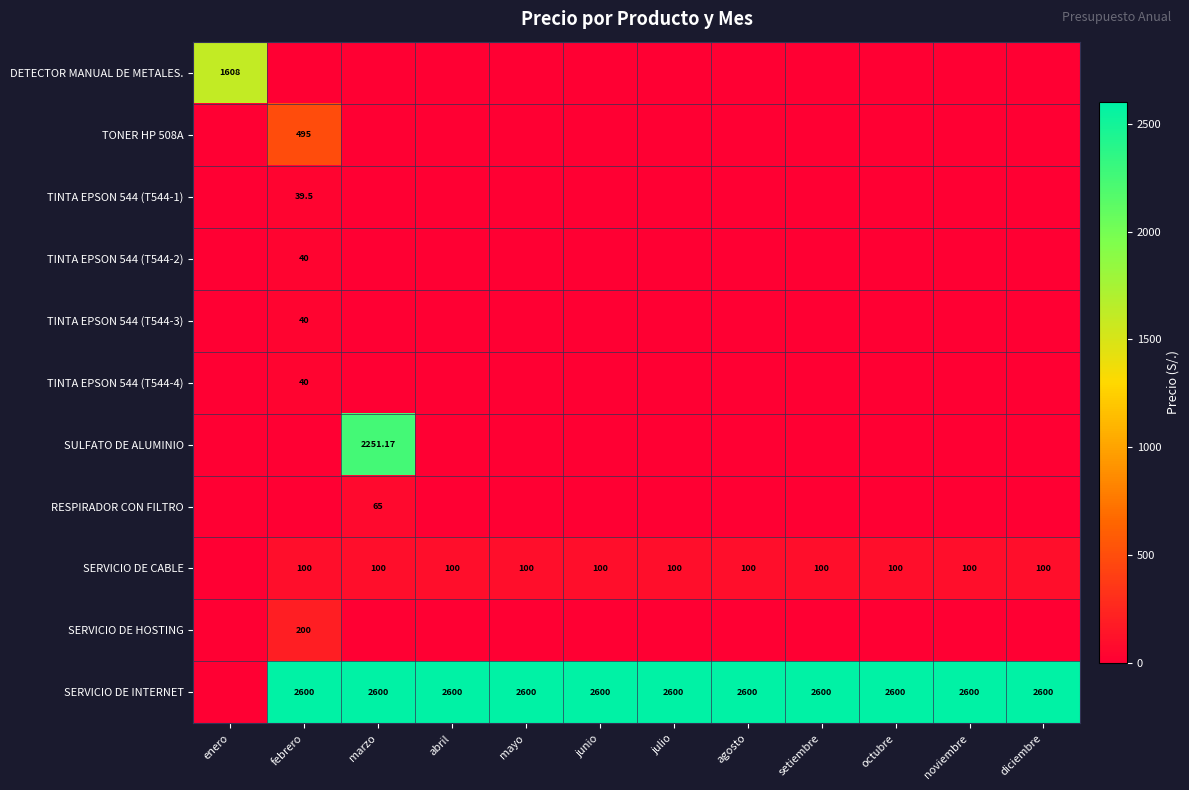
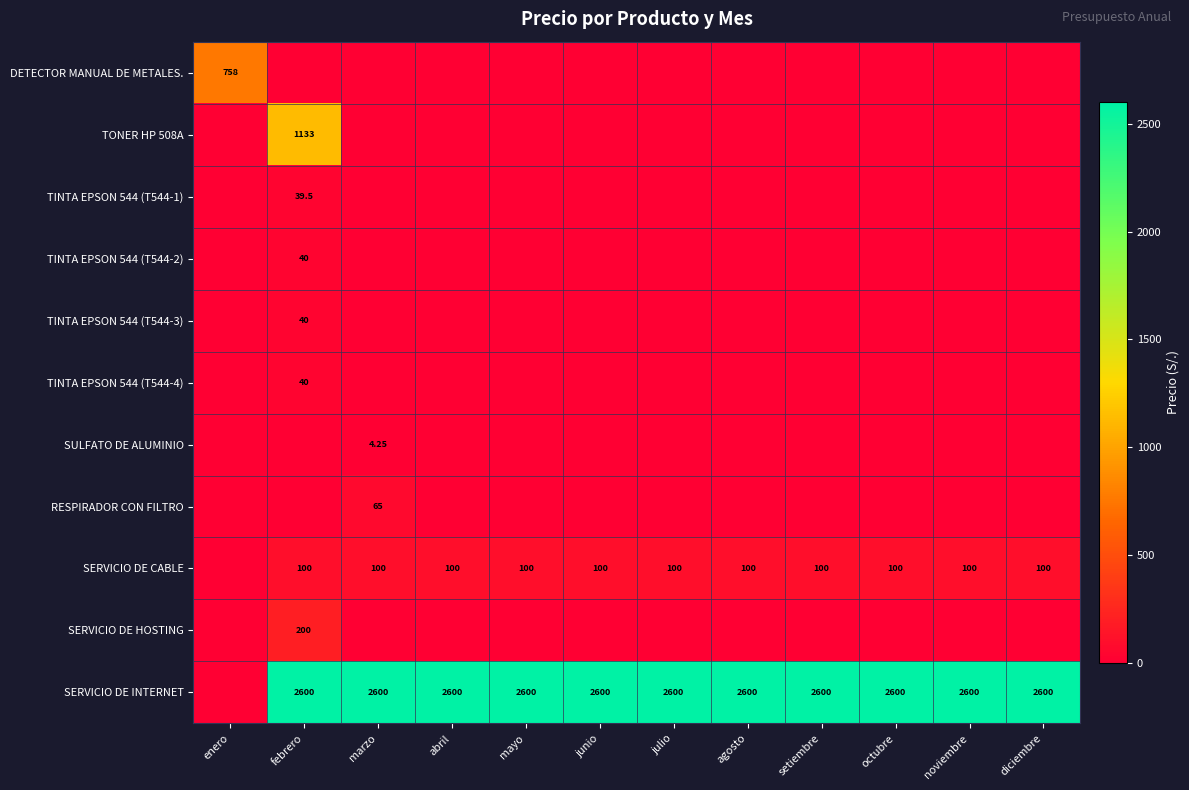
  {
    "DETECTOR MANUAL DE METALES.": {
-     "enero": 1608
+     "enero": 758
    },
    "TONER HP 508A": {
-     "febrero": 495
+     "febrero": 1133
    },
    "TINTA EPSON 544 (T544-1)": {
      "febrero": 39.5
    },
    "TINTA EPSON 544 (T544-2)": {
      "febrero": 40
    },
    "TINTA EPSON 544 (T544-3)": {
      "febrero": 40
    },
    "TINTA EPSON 544 (T544-4)": {
      "febrero": 40
    },
    "SULFATO DE ALUMINIO": {
-     "marzo": 2251.17
+     "marzo": 4.25
    },
    "RESPIRADOR CON FILTRO": {
      "marzo": 65
    },
    "SERVICIO DE CABLE": {
      "febrero": 100,
      "marzo": 100,
      "abril": 100,
      "mayo": 100,
      "junio": 100,
      "julio": 100,
      "agosto": 100,
      "setiembre": 100,
      "octubre": 100,
      "noviembre": 100,
      "diciembre": 100
    },
    "SERVICIO DE HOSTING": {
      "febrero": 200
    },
    "SERVICIO DE INTERNET": {
      "febrero": 2600,
      "marzo": 2600,
      "abril": 2600,
      "mayo": 2600,
      "junio": 2600,
      "julio": 2600,
      "agosto": 2600,
      "setiembre": 2600,
      "octubre": 2600,
      "noviembre": 2600,
      "diciembre": 2600
    }
  }
